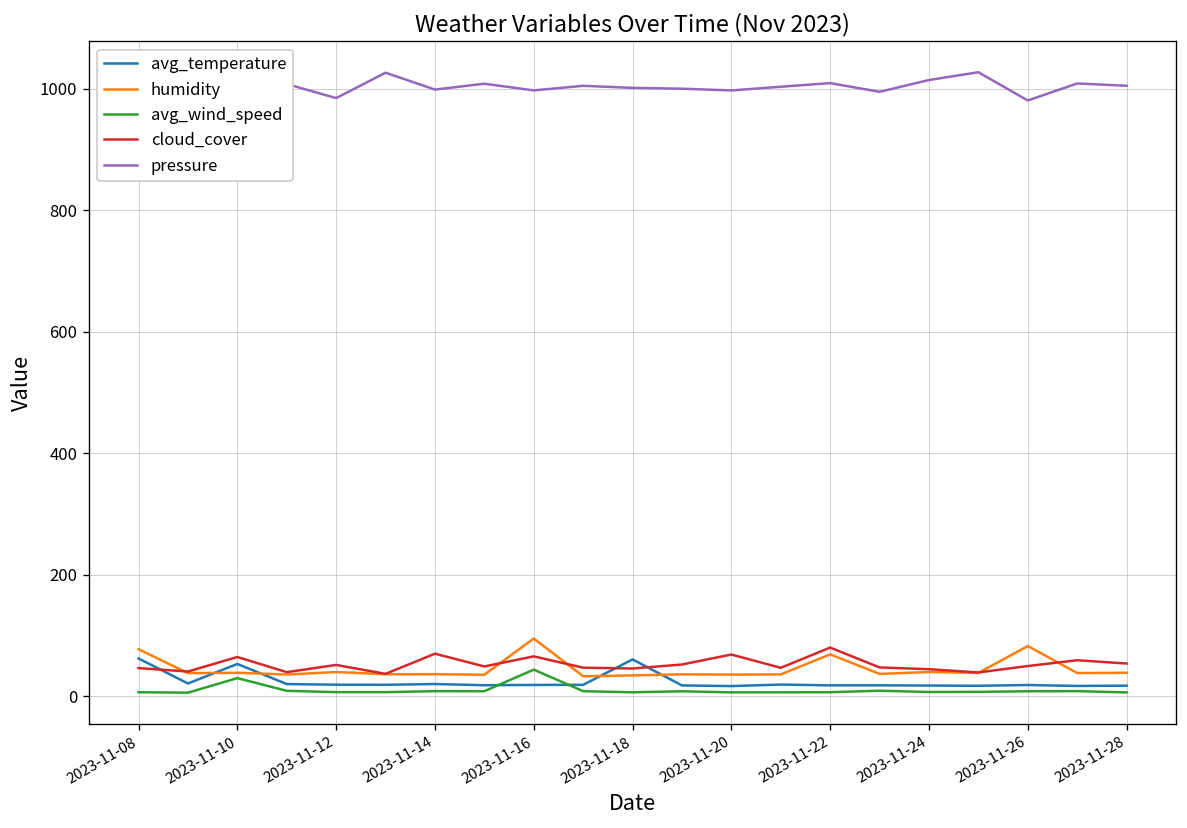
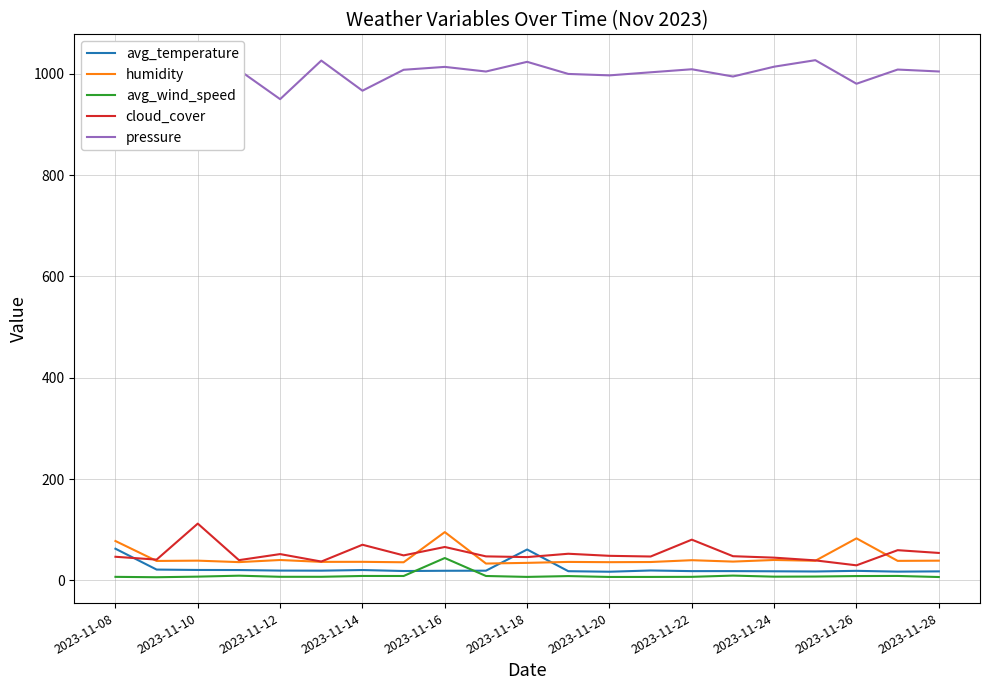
  {
    "avg_temperature": {
      "2023-11-08": 60,
-     "2023-11-10": 50,
+     "2023-11-10": 20,
      "2023-11-12": 20,
      "2023-11-14": 20,
      "2023-11-16": 20,
      "2023-11-18": 60,
      "2023-11-20": 20,
      "2023-11-22": 20,
      "2023-11-24": 20,
      "2023-11-26": 20,
      "2023-11-28": 20
    },
    "humidity": {
      "2023-11-08": 80,
      "2023-11-10": 40,
      "2023-11-12": 40,
      "2023-11-14": 40,
      "2023-11-16": 100,
      "2023-11-18": 30,
      "2023-11-20": 40,
-     "2023-11-22": 70,
+     "2023-11-22": 40,
      "2023-11-26": 80,
      "2023-11-28": 40
    },
    "avg_wind_speed": {
      "2023-11-08": 10,
-     "2023-11-10": 30,
+     "2023-11-10": 10,
      "2023-11-12": 10,
      "2023-11-14": 10,
      "2023-11-16": 40,
      "2023-11-18": 10,
      "2023-11-20": 10,
      "2023-11-22": 10,
      "2023-11-24": 10,
      "2023-11-26": 10,
      "2023-11-28": 10
    },
    "cloud_cover": {
      "2023-11-08": 50,
-     "2023-11-10": 60,
+     "2023-11-10": 110,
      "2023-11-12": 50,
      "2023-11-14": 70,
      "2023-11-16": 70,
      "2023-11-18": 50,
-     "2023-11-20": 70,
+     "2023-11-20": 50,
      "2023-11-22": 80,
-     "2023-11-26": 50,
+     "2023-11-26": 30,
      "2023-11-28": 50
    },
    "pressure": {
-     "2023-11-12": 980,
-     "2023-11-14": 1000,
-     "2023-11-16": 1000,
-     "2023-11-18": 1000,
+     "2023-11-12": 950,
+     "2023-11-14": 970,
+     "2023-11-16": 1010,
+     "2023-11-18": 1020,
      "2023-11-20": 1000,
      "2023-11-22": 1010,
      "2023-11-24": 1010,
      "2023-11-26": 980,
      "2023-11-28": 1000
    }
  }
